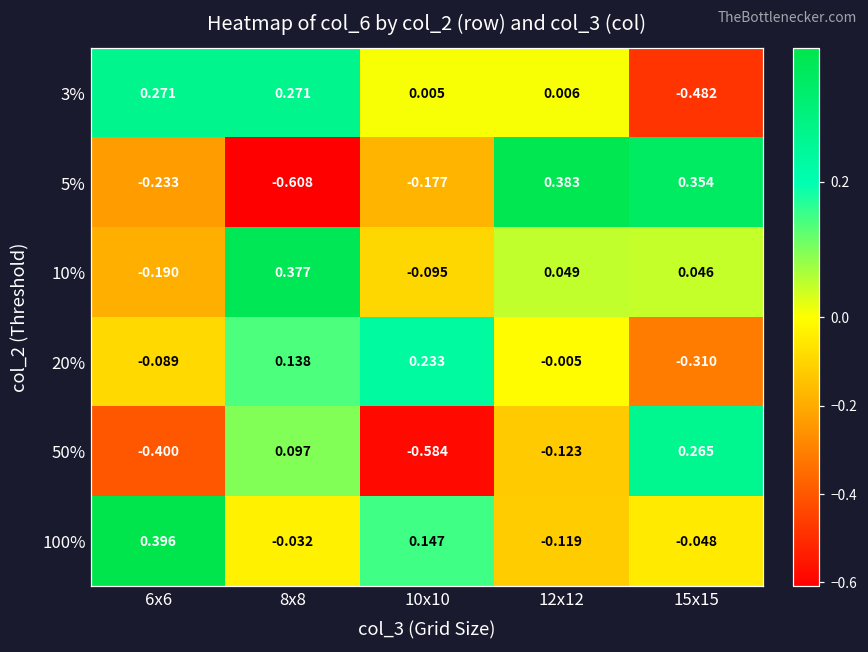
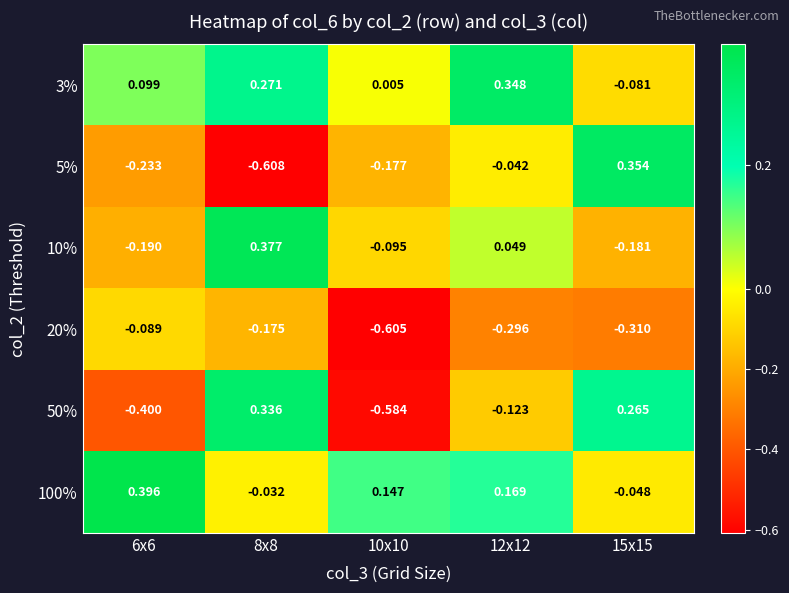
  {
    "3%": {
-     "6x6": 0.271,
+     "6x6": 0.099,
      "8x8": 0.271,
      "10x10": 0.005,
-     "12x12": 0.006,
-     "15x15": -0.482
+     "12x12": 0.348,
+     "15x15": -0.081
    },
    "5%": {
      "6x6": -0.233,
      "8x8": -0.608,
      "10x10": -0.177,
-     "12x12": 0.383,
+     "12x12": -0.042,
      "15x15": 0.354
    },
    "10%": {
      "6x6": -0.190,
      "8x8": 0.377,
      "10x10": -0.095,
      "12x12": 0.049,
-     "15x15": 0.046
+     "15x15": -0.181
    },
    "20%": {
      "6x6": -0.089,
-     "8x8": 0.138,
-     "10x10": 0.233,
-     "12x12": -0.005,
+     "8x8": -0.175,
+     "10x10": -0.605,
+     "12x12": -0.296,
      "15x15": -0.310
    },
    "50%": {
      "6x6": -0.400,
-     "8x8": 0.097,
+     "8x8": 0.336,
      "10x10": -0.584,
      "12x12": -0.123,
      "15x15": 0.265
    },
    "100%": {
      "6x6": 0.396,
      "8x8": -0.032,
      "10x10": 0.147,
-     "12x12": -0.119,
+     "12x12": 0.169,
      "15x15": -0.048
    }
  }
